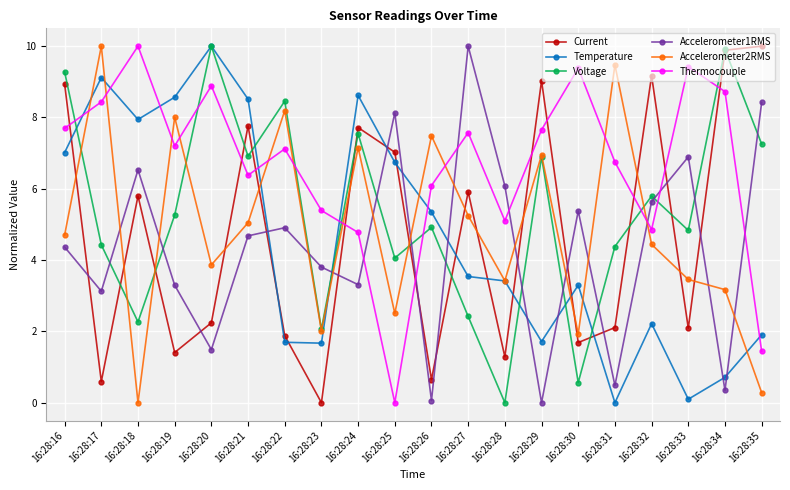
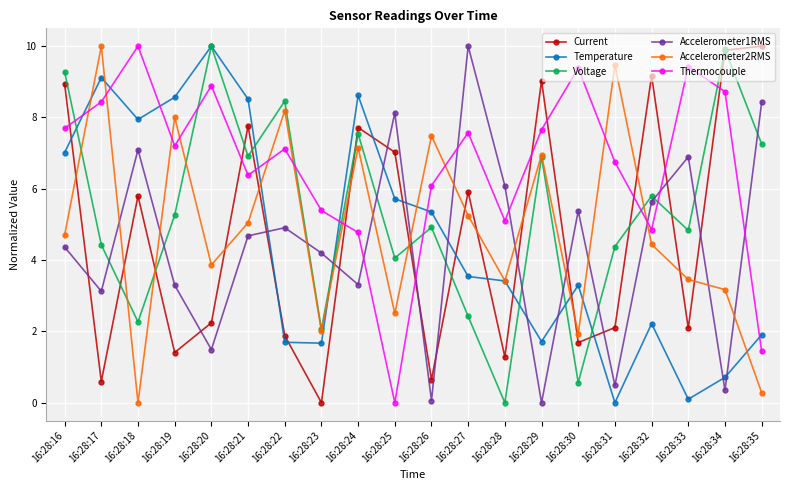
  {
    "Current": {
      "16:28:16": 8.9,
      "16:28:17": 0.6,
      "16:28:18": 5.8,
      "16:28:19": 1.4,
      "16:28:20": 2.2,
      "16:28:21": 7.8,
      "16:28:22": 1.9,
      "16:28:23": 0.0,
      "16:28:24": 7.7,
      "16:28:25": 7.0,
      "16:28:26": 0.6,
      "16:28:27": 5.9,
      "16:28:28": 1.3,
      "16:28:29": 9.0,
      "16:28:30": 1.7,
      "16:28:31": 2.1,
      "16:28:33": 2.1
    },
    "Temperature": {
      "16:28:16": 7.0,
      "16:28:17": 9.1,
      "16:28:18": 7.9,
      "16:28:19": 8.6,
      "16:28:21": 8.5,
      "16:28:22": 1.7,
      "16:28:23": 1.7,
      "16:28:24": 8.6,
-     "16:28:25": 6.7,
+     "16:28:25": 5.7,
      "16:28:26": 5.3,
      "16:28:27": 3.5,
      "16:28:29": 1.7,
      "16:28:30": 3.3,
      "16:28:31": 0.0,
      "16:28:32": 2.2,
      "16:28:33": 0.1,
      "16:28:34": 0.7,
      "16:28:35": 1.9
    },
    "Voltage": {
      "16:28:16": 9.3,
      "16:28:17": 4.4,
      "16:28:18": 2.3,
      "16:28:19": 5.3,
      "16:28:21": 6.9,
      "16:28:22": 8.5,
      "16:28:24": 7.5,
      "16:28:25": 4.1,
      "16:28:26": 4.9,
      "16:28:27": 2.4,
      "16:28:28": 0.0,
      "16:28:30": 0.6,
      "16:28:31": 4.4,
      "16:28:32": 5.8,
      "16:28:33": 4.8,
      "16:28:35": 7.3
    },
    "Accelerometer1RMS": {
      "16:28:16": 4.4,
      "16:28:17": 3.1,
-     "16:28:18": 6.5,
+     "16:28:18": 7.1,
      "16:28:19": 3.3,
      "16:28:20": 1.5,
      "16:28:21": 4.7,
      "16:28:22": 4.9,
-     "16:28:23": 3.8,
+     "16:28:23": 4.2,
      "16:28:24": 3.3,
      "16:28:25": 8.1,
      "16:28:26": 0.1,
      "16:28:27": 10.0,
      "16:28:28": 6.1,
      "16:28:29": 0.0,
      "16:28:30": 5.4,
      "16:28:31": 0.5,
      "16:28:32": 5.6,
      "16:28:33": 6.9,
      "16:28:34": 0.3,
      "16:28:35": 8.4
    },
    "Accelerometer2RMS": {
      "16:28:16": 4.7,
      "16:28:17": 10.0,
      "16:28:18": 0.0,
      "16:28:19": 8.0,
      "16:28:20": 3.9,
      "16:28:21": 5.0,
      "16:28:22": 8.2,
      "16:28:24": 7.2,
      "16:28:25": 2.5,
      "16:28:26": 7.5,
      "16:28:27": 5.2,
      "16:28:30": 1.9,
      "16:28:32": 4.4,
      "16:28:33": 3.5,
      "16:28:34": 3.2,
      "16:28:35": 0.3
    },
    "Thermocouple": {
      "16:28:16": 7.7,
      "16:28:17": 8.4,
      "16:28:18": 10.0,
      "16:28:19": 7.2,
      "16:28:20": 8.9,
      "16:28:21": 6.4,
      "16:28:22": 7.1,
      "16:28:23": 5.4,
      "16:28:24": 4.8,
      "16:28:25": 0.0,
      "16:28:26": 6.1,
      "16:28:27": 7.6,
      "16:28:28": 5.1,
      "16:28:29": 7.7,
      "16:28:31": 6.7,
      "16:28:32": 4.9,
      "16:28:34": 8.7,
      "16:28:35": 1.4
    }
  }
